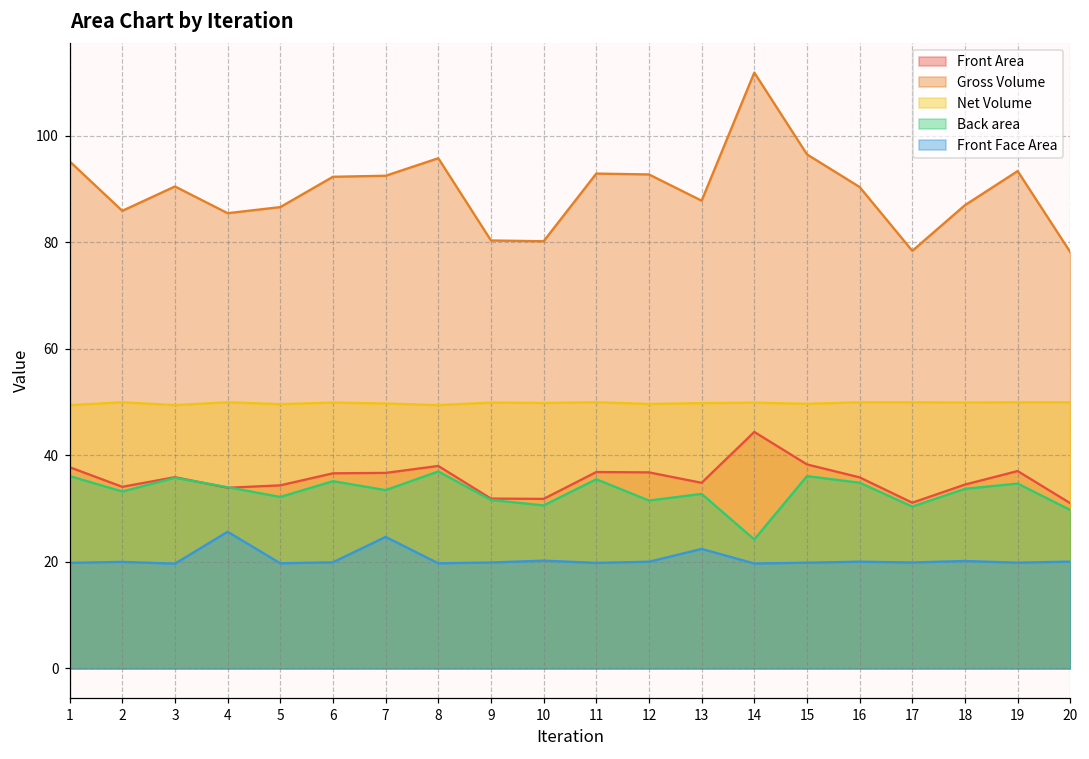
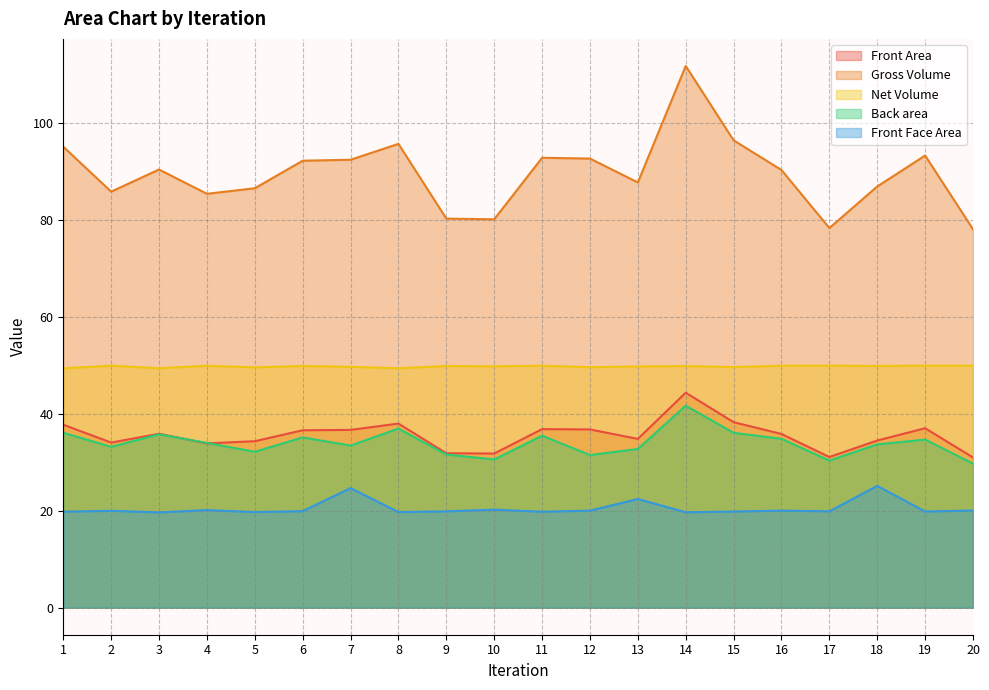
  {
    "Back area": {
      "1": 36,
      "2": 33,
      "5": 32,
      "6": 35,
      "7": 33,
      "8": 37,
      "10": 31,
      "11": 36,
      "12": 32,
      "13": 33,
-     "14": 24,
+     "14": 42,
      "15": 36,
      "16": 35,
      "17": 30,
      "18": 34,
      "19": 35,
      "20": 30
    },
    "Front Face Area": {
      "1": 20,
      "2": 20,
      "3": 20,
-     "4": 26,
+     "4": 20,
      "5": 20,
      "6": 20,
      "7": 25,
      "8": 20,
      "9": 20,
      "10": 20,
      "11": 20,
      "12": 20,
      "13": 22,
      "14": 20,
      "15": 20,
      "16": 20,
      "17": 20,
-     "18": 20,
+     "18": 25,
      "19": 20,
      "20": 20
    }
  }
